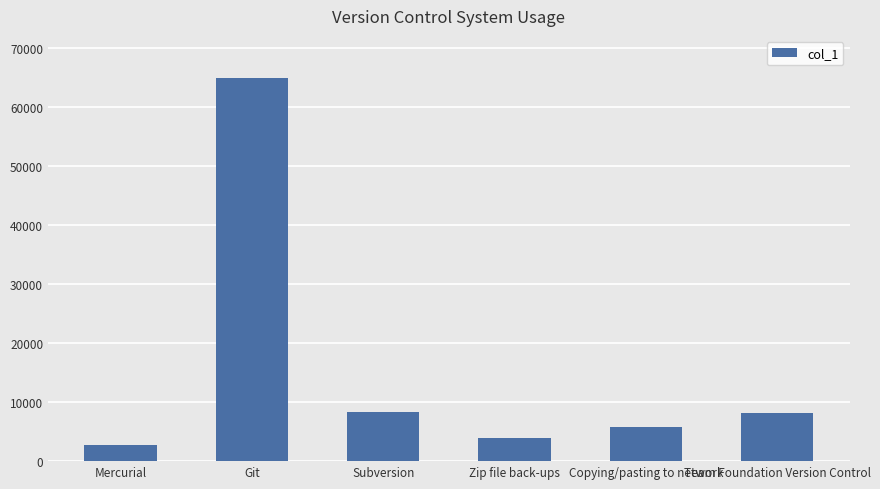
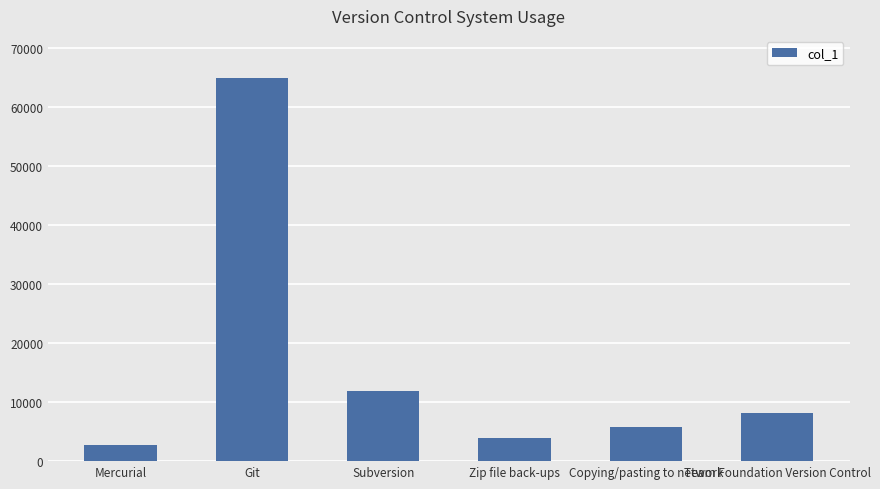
  {
    "Mercurial": 3000,
    "Git": 65000,
-   "Subversion": 8000,
+   "Subversion": 12000,
    "Zip file back-ups": 4000
  }
